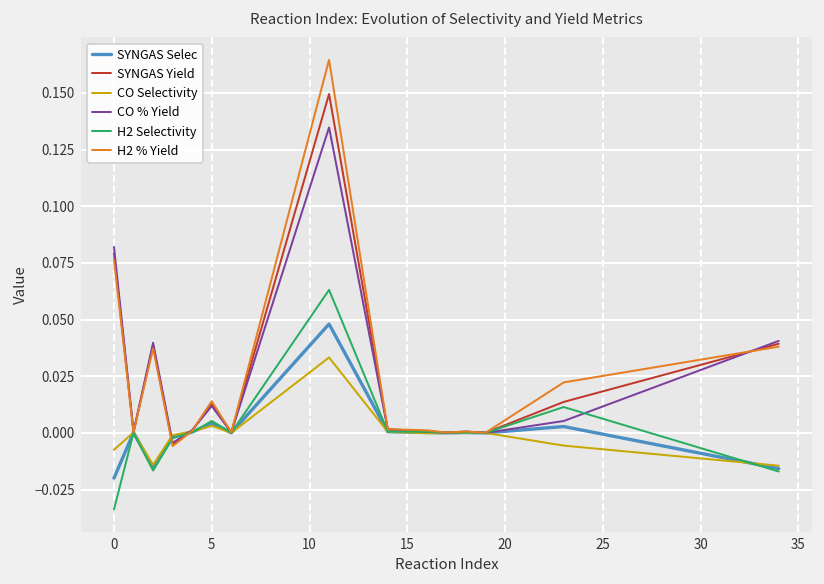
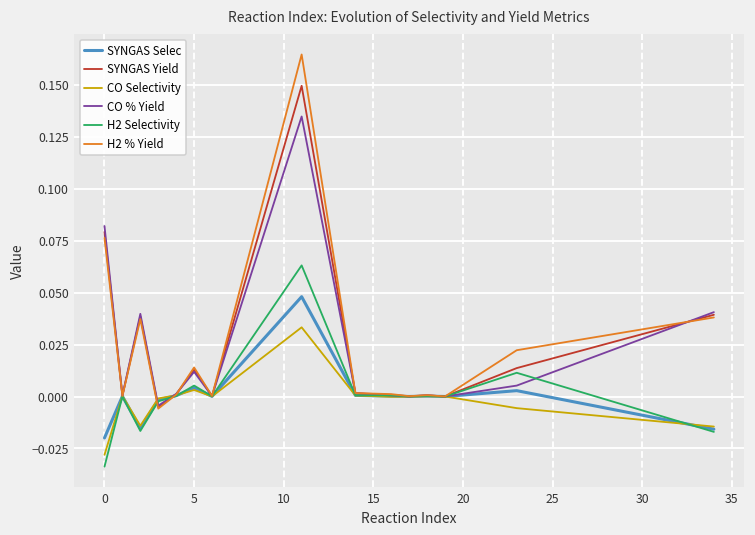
  {
    "SYNGAS Selec": {
      "0": -0.020
    },
    "SYNGAS Yield": {
      "0": 0.079
    },
    "CO Selectivity": {
-     "0": -0.007
+     "0": -0.028
    },
    "CO % Yield": {
      "0": 0.082
    },
    "H2 Selectivity": {
      "0": -0.034
    },
    "H2 % Yield": {
      "0": 0.076
    }
  }
